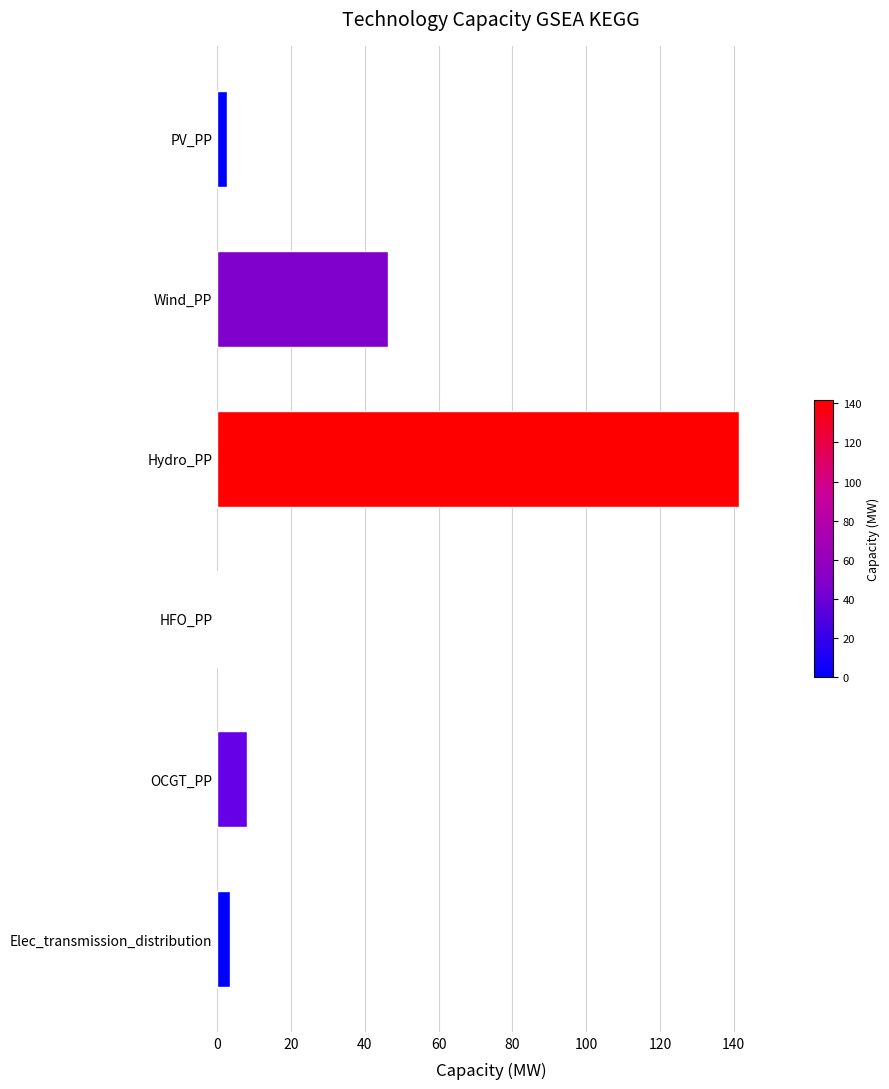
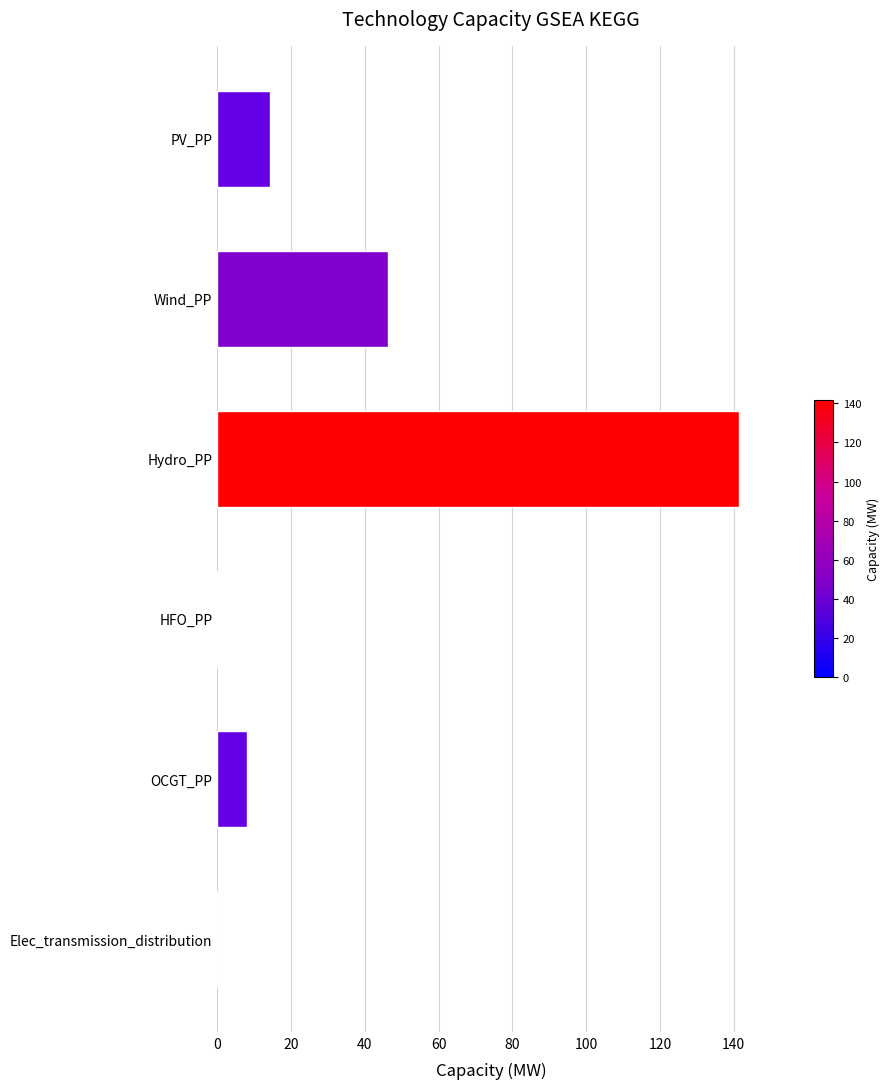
  {
-   "PV_PP": 3,
+   "PV_PP": 14,
    "Wind_PP": 46,
    "Hydro_PP": 141,
    "OCGT_PP": 8,
-   "Elec_transmission_distribution": 4
+   "Elec_transmission_distribution": 0
  }
